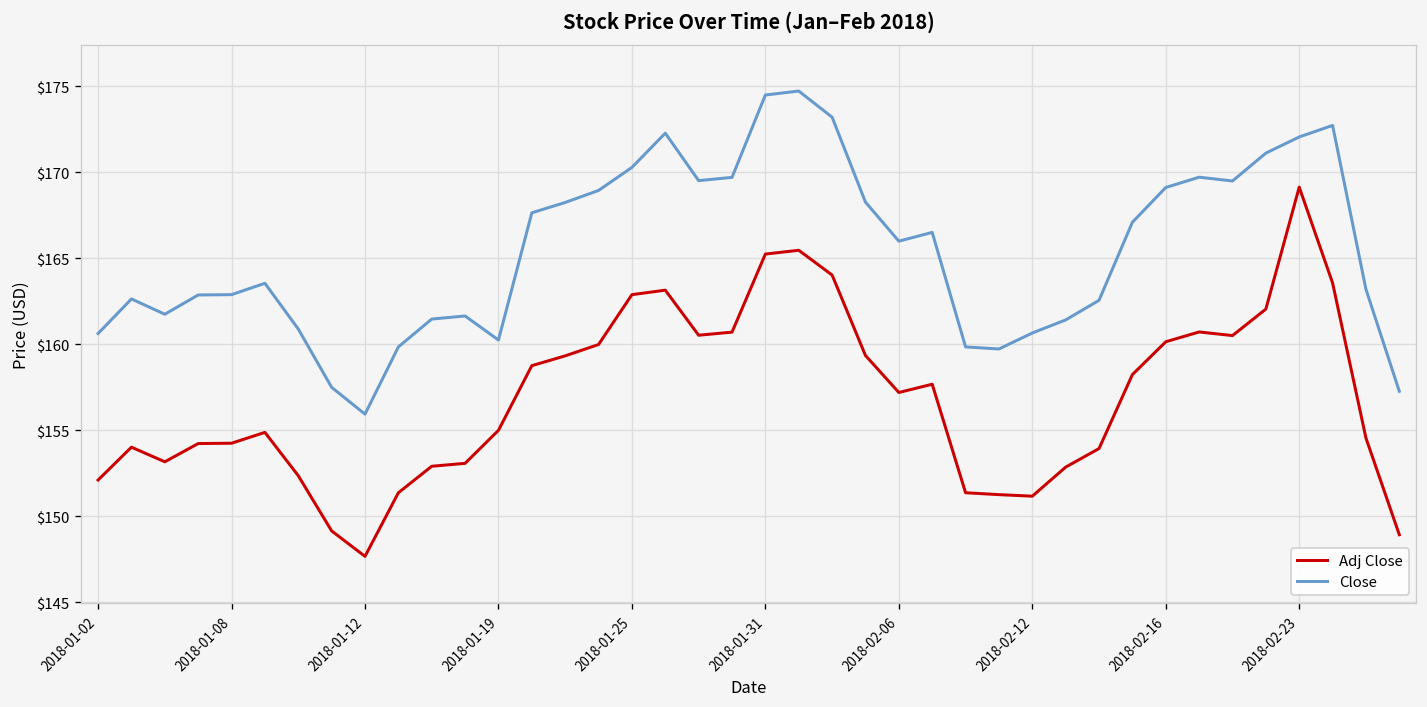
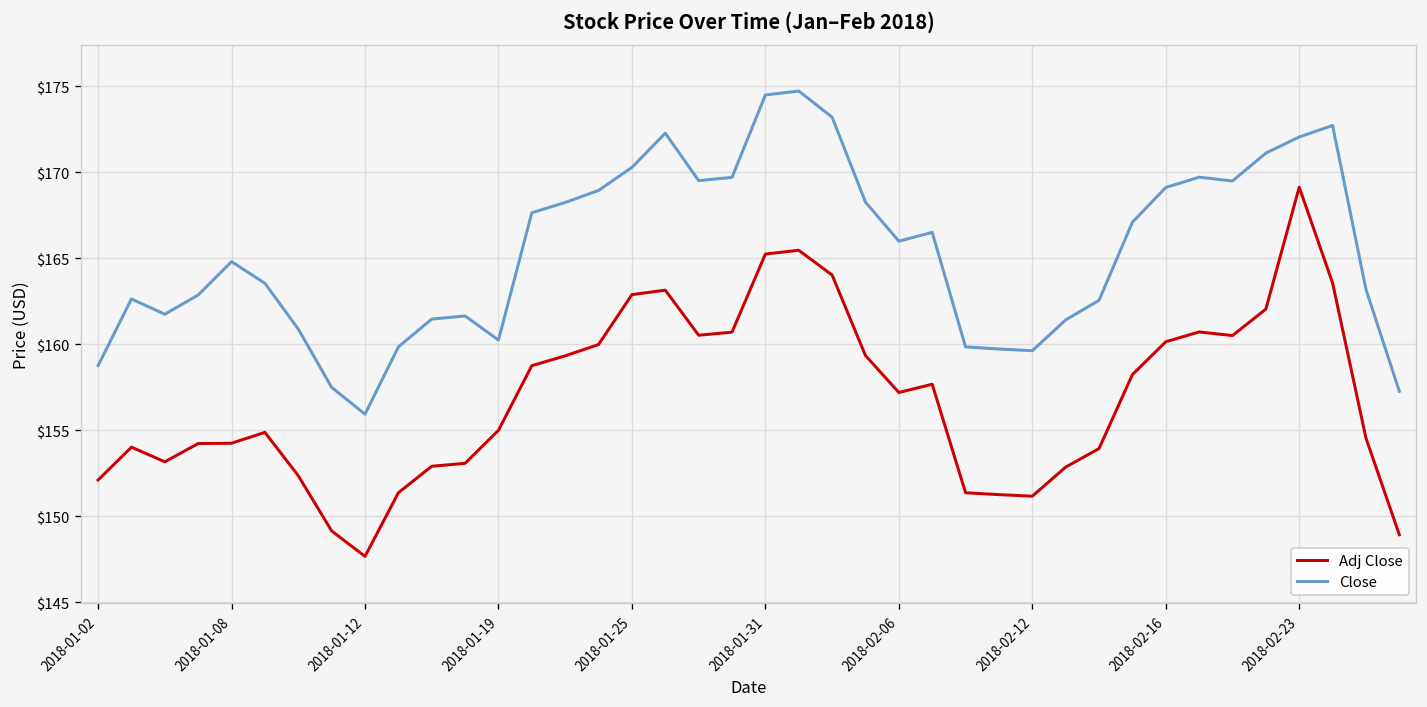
  {
    "Adj Close": {
      "2018-01-02": "$152.1",
      "2018-01-08": "$154.3",
      "2018-01-12": "$147.7",
      "2018-01-19": "$155.0",
      "2018-01-25": "$162.9",
      "2018-01-31": "$165.3",
      "2018-02-06": "$157.2",
      "2018-02-12": "$151.2",
      "2018-02-16": "$160.2",
      "2018-02-23": "$169.1"
    },
    "Close": {
-     "2018-01-02": "$160.6",
-     "2018-01-08": "$162.9",
+     "2018-01-02": "$158.8",
+     "2018-01-08": "$164.8",
      "2018-01-12": "$155.9",
      "2018-01-19": "$160.3",
      "2018-01-25": "$170.3",
      "2018-01-31": "$174.5",
      "2018-02-06": "$166.0",
-     "2018-02-12": "$160.7",
+     "2018-02-12": "$159.6",
      "2018-02-16": "$169.1",
      "2018-02-23": "$172.1"
    }
  }
